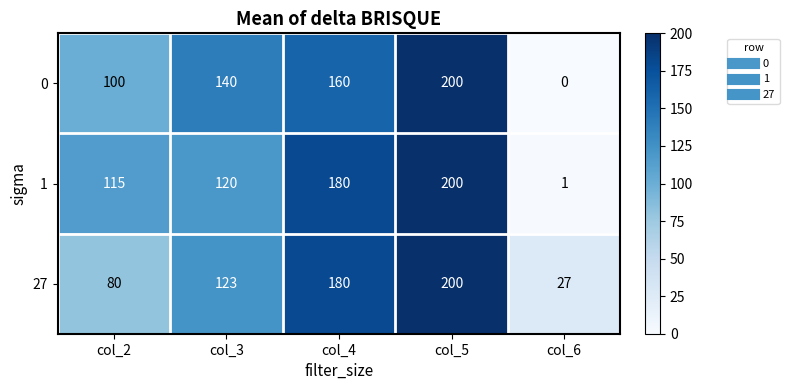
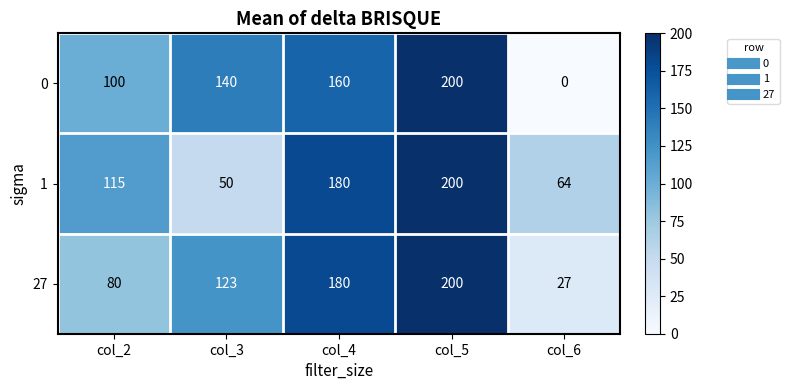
  {
    "0": {
      "col_2": 100,
      "col_3": 140,
      "col_4": 160,
      "col_5": 200,
      "col_6": 0
    },
    "1": {
      "col_2": 115,
-     "col_3": 120,
+     "col_3": 50,
      "col_4": 180,
      "col_5": 200,
-     "col_6": 1
+     "col_6": 64
    },
    "27": {
      "col_2": 80,
      "col_3": 123,
      "col_4": 180,
      "col_5": 200,
      "col_6": 27
    }
  }
